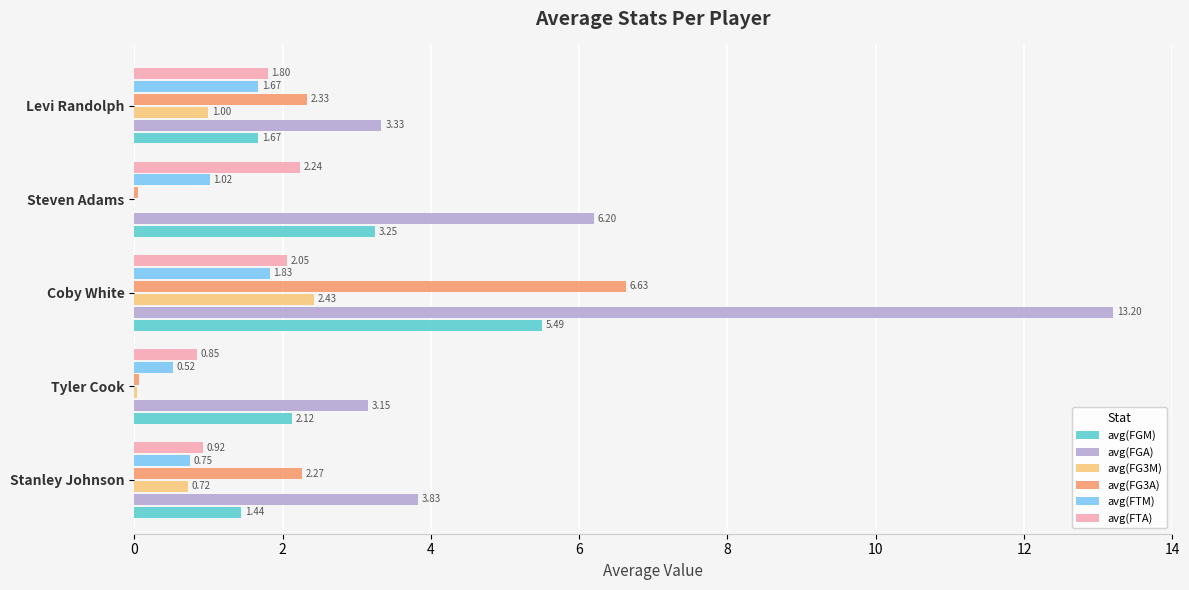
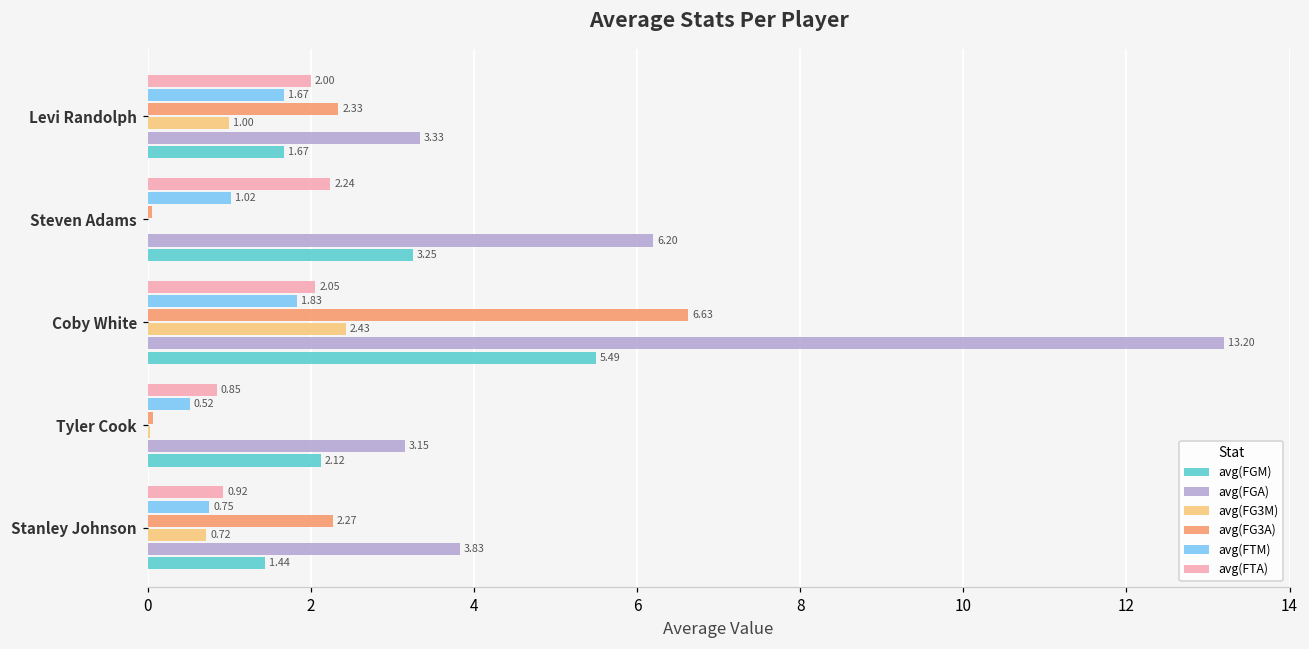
  {
    "avg(FGA)": {
      "Levi Randolph": 3.33,
      "Steven Adams": 6.20,
      "Coby White": 13.20,
      "Tyler Cook": 3.15,
      "Stanley Johnson": 3.83
    },
    "avg(FTA)": {
-     "Levi Randolph": 1.80,
+     "Levi Randolph": 2.00,
      "Steven Adams": 2.24,
      "Coby White": 2.05,
      "Tyler Cook": 0.85,
      "Stanley Johnson": 0.92
    }
  }
